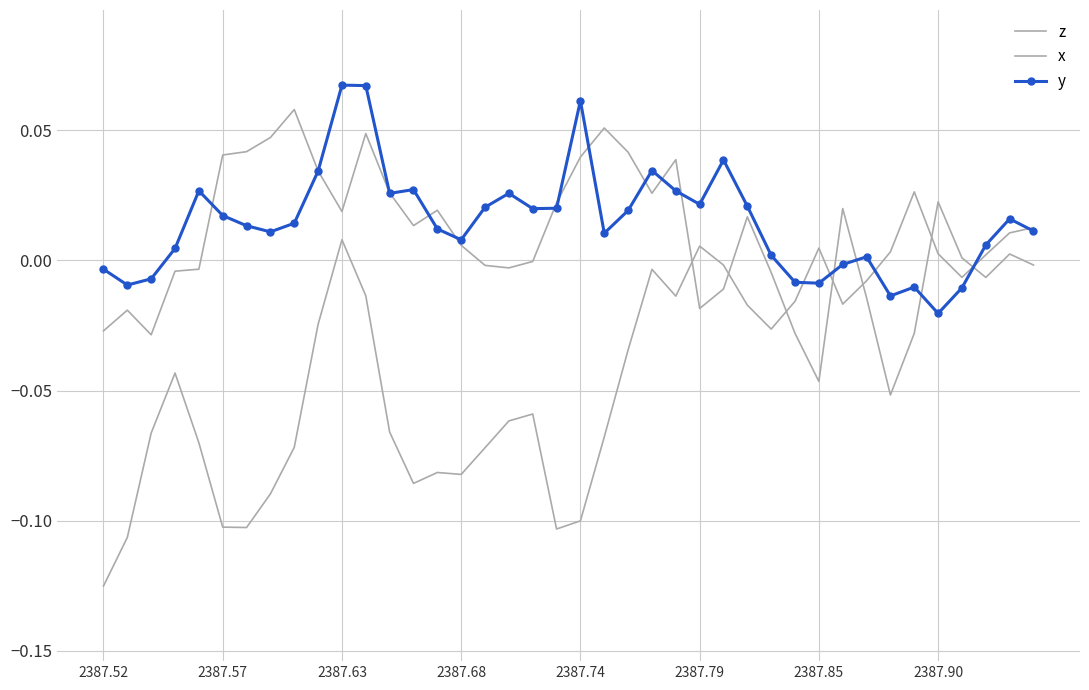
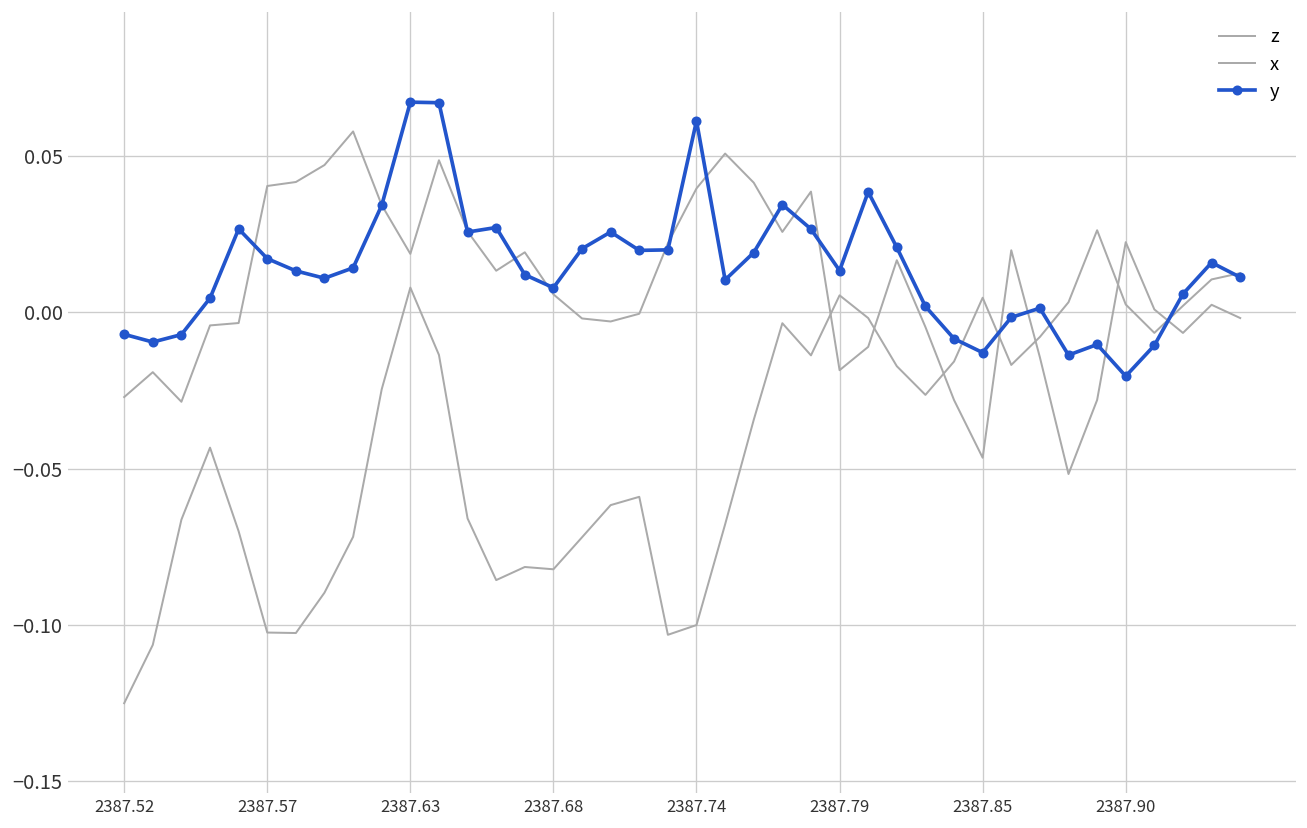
  {
    "y": {
-     "2387.52": -0.003,
+     "2387.52": -0.007,
      "2387.57": 0.017,
      "2387.63": 0.067,
      "2387.68": 0.008,
      "2387.74": 0.061,
-     "2387.79": 0.022,
-     "2387.85": -0.009,
+     "2387.79": 0.013,
+     "2387.85": -0.013,
      "2387.90": -0.020
    }
  }
